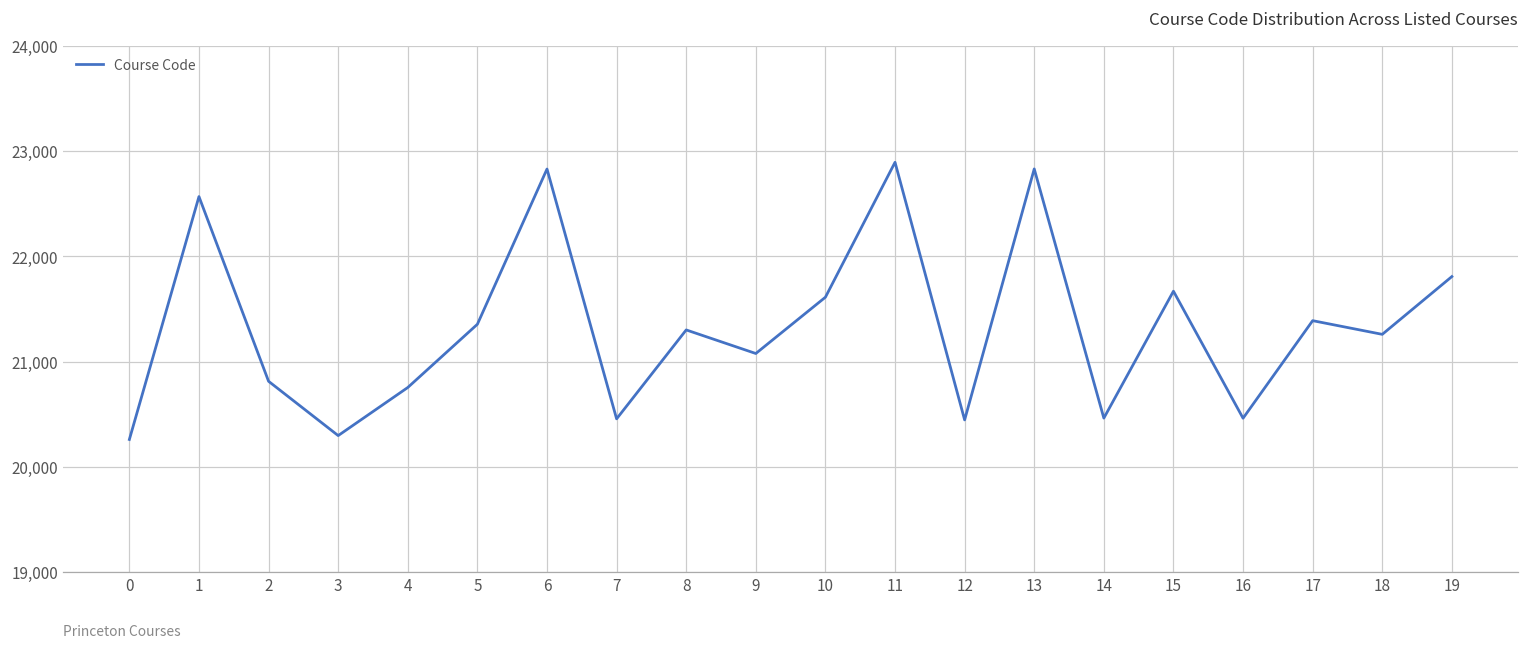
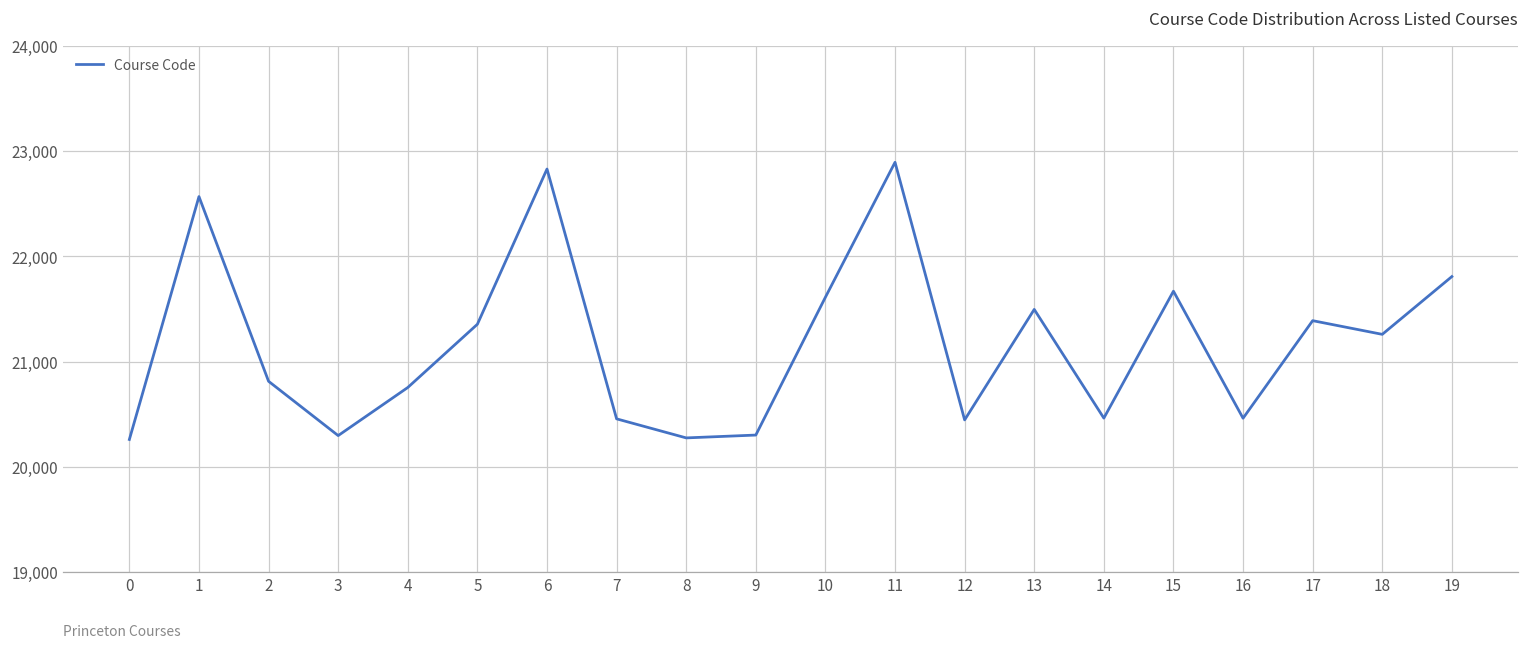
  {
    "0": "20,300",
    "1": "22,600",
    "2": "20,800",
    "3": "20,300",
    "4": "20,800",
    "5": "21,400",
    "6": "22,800",
    "7": "20,500",
-   "8": "21,300",
-   "9": "21,100",
+   "8": "20,300",
+   "9": "20,300",
    "10": "21,600",
    "11": "22,900",
    "12": "20,400",
-   "13": "22,800",
+   "13": "21,500",
    "14": "20,500",
    "15": "21,700",
    "16": "20,500",
    "17": "21,400",
    "18": "21,300",
    "19": "21,800"
  }
